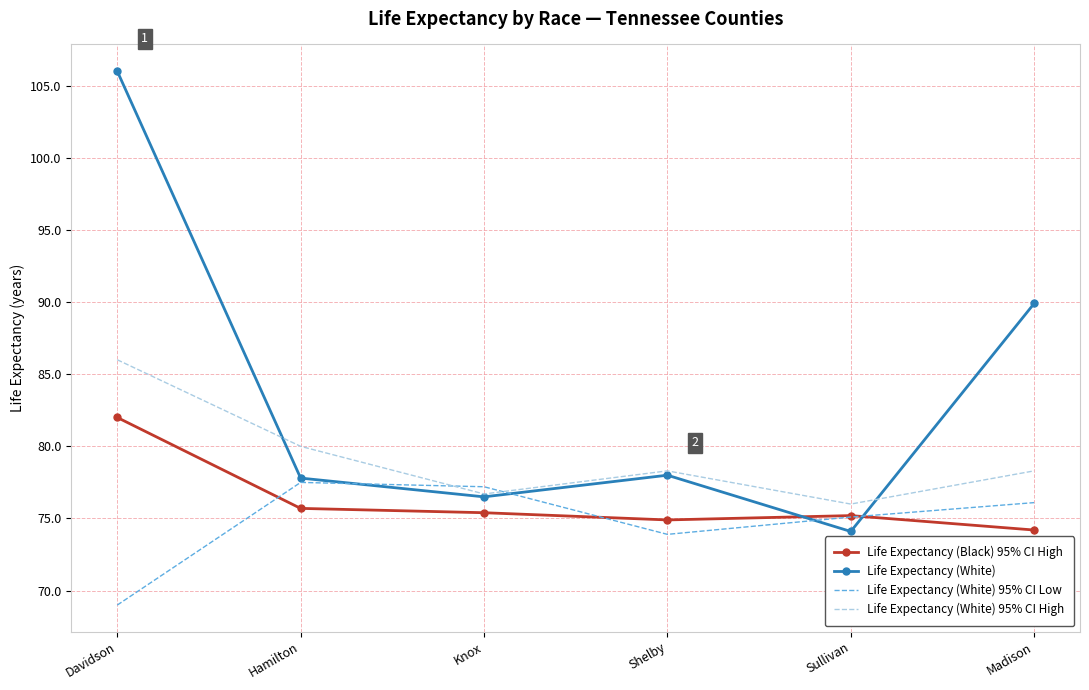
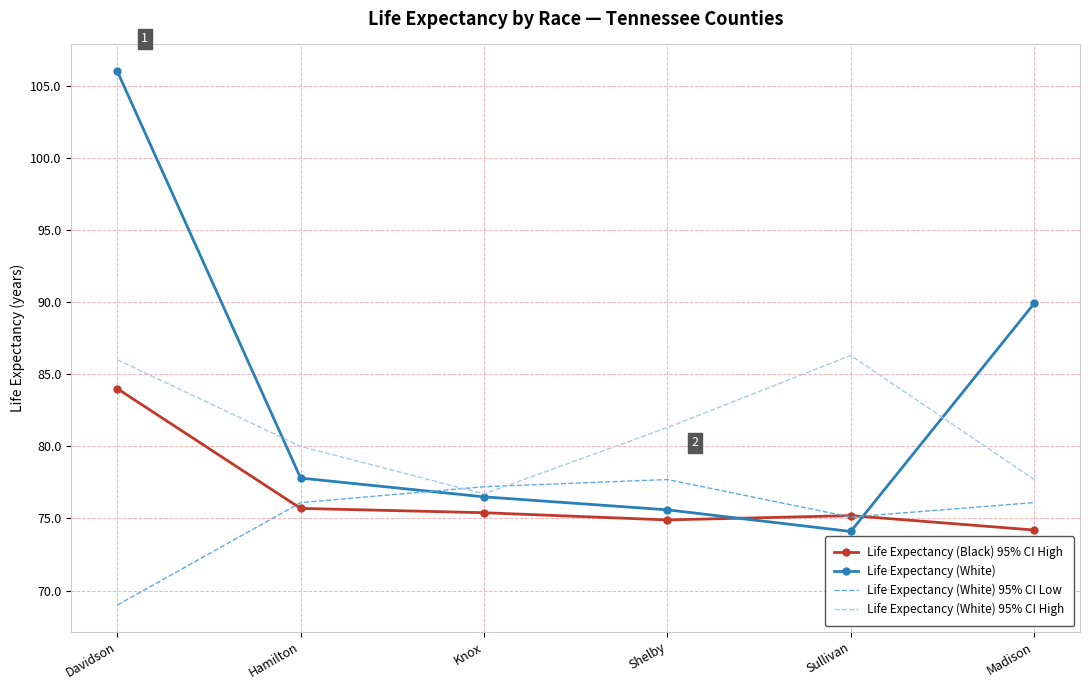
  {
    "Life Expectancy (Black) 95% CI High": {
-     "Davidson": 82,
+     "Davidson": 84,
      "Hamilton": 75.7,
      "Knox": 75.4,
      "Shelby": 75,
      "Madison": 74.2
    },
    "Life Expectancy (White)": {
      "Davidson": 106.0,
      "Hamilton": 77.8,
      "Knox": 76.5,
-     "Shelby": 78.0,
+     "Shelby": 75.6,
      "Sullivan": 74.1,
      "Madison": 89.9
    },
    "Life Expectancy (White) 95% CI Low": {
      "Davidson": 69.0,
-     "Hamilton": 77.5,
+     "Hamilton": 76.1,
      "Knox": 77.2,
-     "Shelby": 73.9,
+     "Shelby": 77.7,
      "Madison": 76.1
    },
    "Life Expectancy (White) 95% CI High": {
      "Davidson": 86.0,
      "Hamilton": 80.0,
      "Knox": 76.7,
-     "Shelby": 78.3,
-     "Sullivan": 76.0,
-     "Madison": 78.3
+     "Shelby": 81.3,
+     "Sullivan": 86.3,
+     "Madison": 77.7
    }
  }
